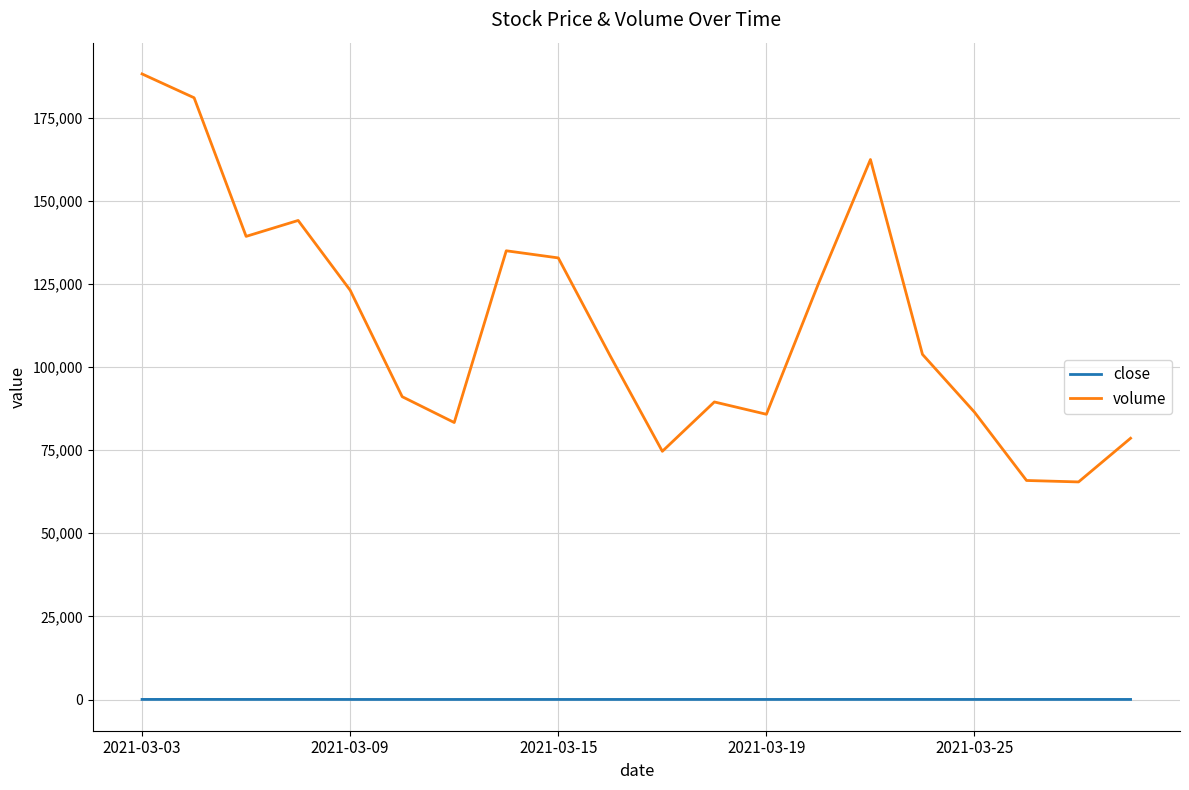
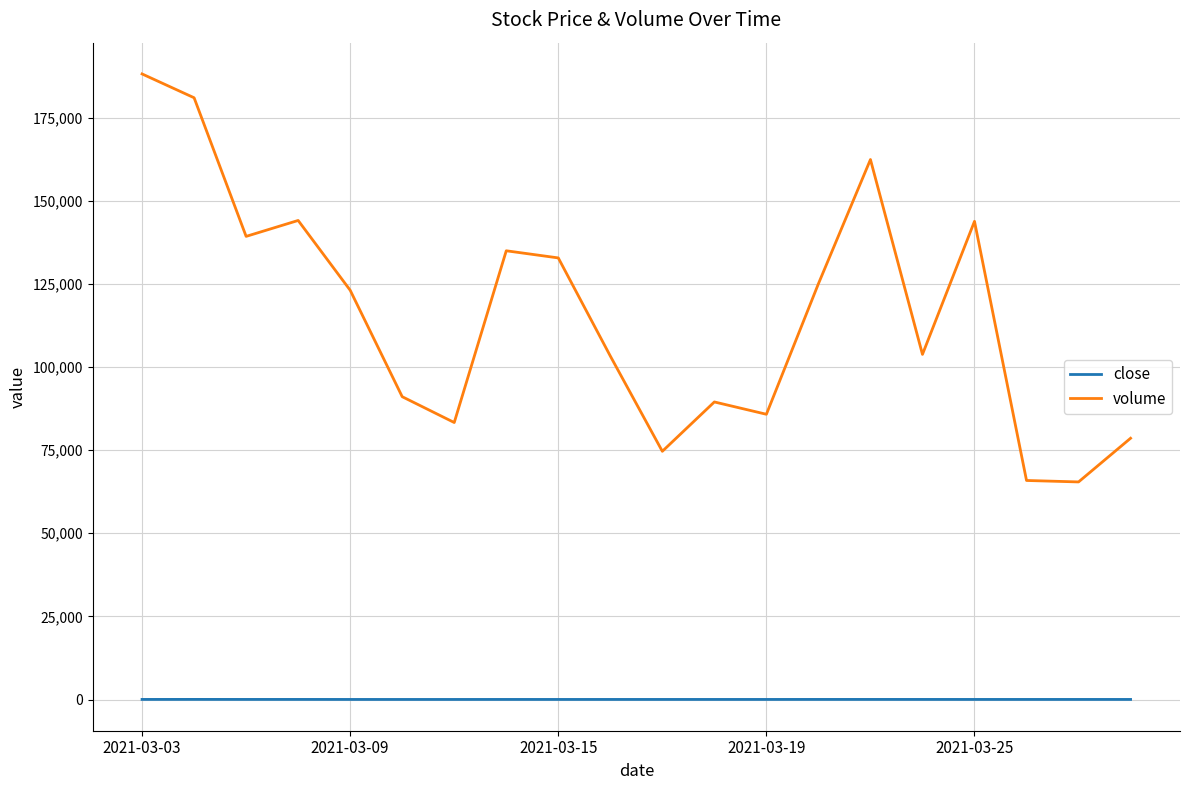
  {
    "close": {
      "2021-03-03": "0",
      "2021-03-09": "0",
      "2021-03-15": "0",
      "2021-03-19": "0",
      "2021-03-25": "0"
    },
    "volume": {
      "2021-03-03": "188,000",
      "2021-03-09": "123,000",
      "2021-03-15": "133,000",
      "2021-03-19": "86,000",
-     "2021-03-25": "86,000"
+     "2021-03-25": "144,000"
    }
  }
